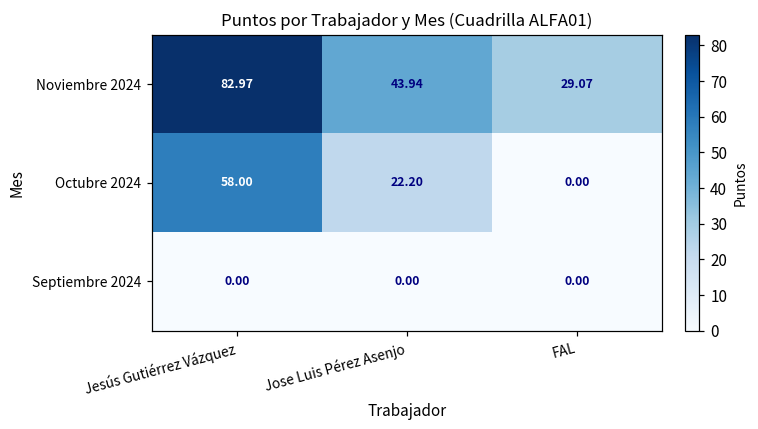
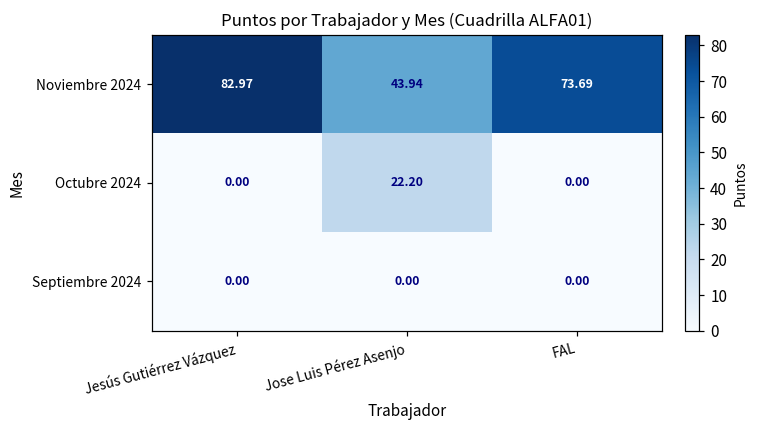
  {
    "Noviembre 2024": {
      "Jesús Gutiérrez Vázquez": 82.97,
      "Jose Luis Pérez Asenjo": 43.94,
-     "FAL": 29.07
+     "FAL": 73.69
    },
    "Octubre 2024": {
-     "Jesús Gutiérrez Vázquez": 58.00,
+     "Jesús Gutiérrez Vázquez": 0.00,
      "Jose Luis Pérez Asenjo": 22.20,
      "FAL": 0.00
    },
    "Septiembre 2024": {
      "Jesús Gutiérrez Vázquez": 0.00,
      "Jose Luis Pérez Asenjo": 0.00,
      "FAL": 0.00
    }
  }
